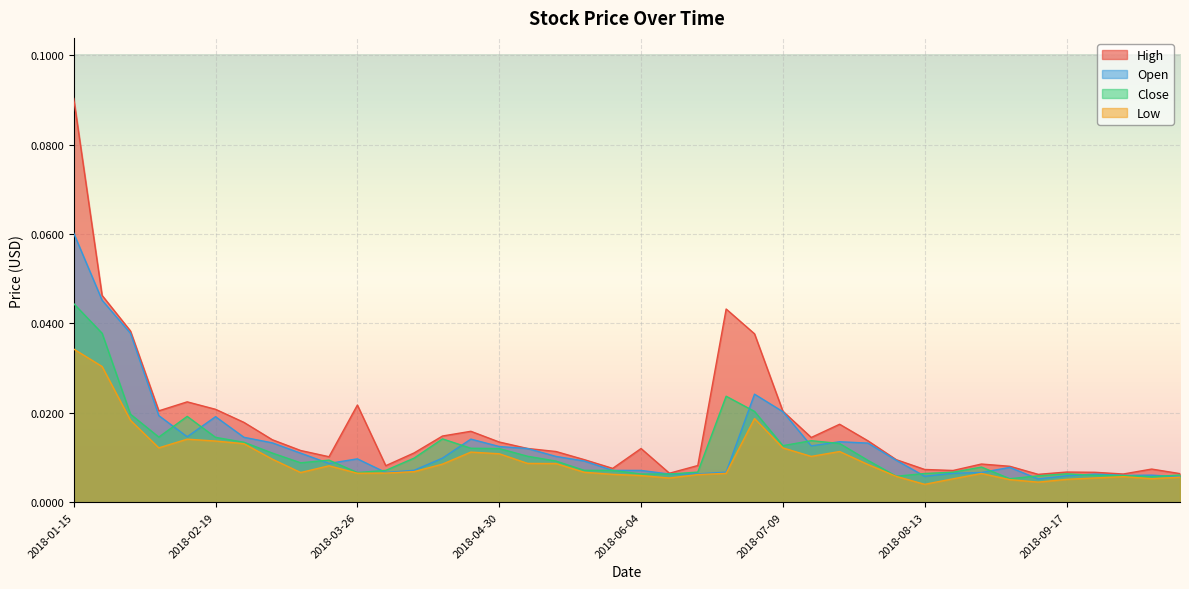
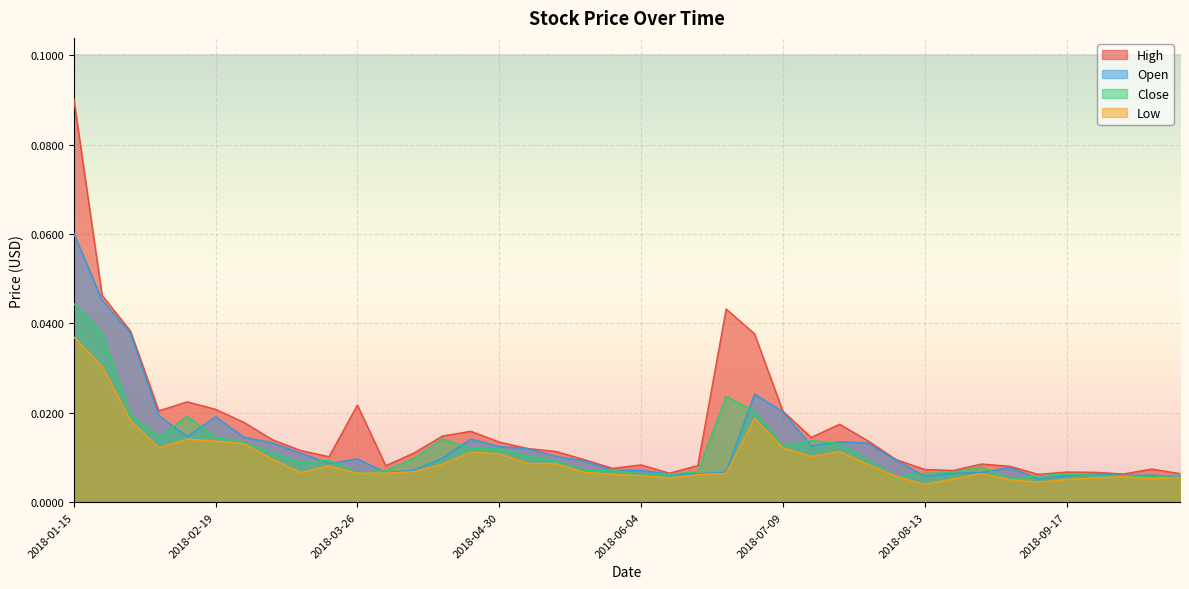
  {
    "High": {
      "2018-01-15": 0.090,
      "2018-02-19": 0.021,
      "2018-03-26": 0.022,
      "2018-04-30": 0.013,
-     "2018-06-04": 0.012,
+     "2018-06-04": 0.008,
      "2018-08-13": 0.007
    },
    "Open": {
      "2018-01-15": 0.060,
      "2018-02-19": 0.019,
      "2018-03-26": 0.010,
      "2018-06-04": 0.007,
      "2018-08-13": 0.006
    },
    "Close": {
      "2018-01-15": 0.044,
      "2018-02-19": 0.015,
      "2018-08-13": 0.006
    },
    "Low": {
-     "2018-01-15": 0.034,
+     "2018-01-15": 0.037,
      "2018-02-19": 0.014,
      "2018-04-30": 0.011,
      "2018-08-13": 0.004,
      "2018-09-17": 0.005
    }
  }
